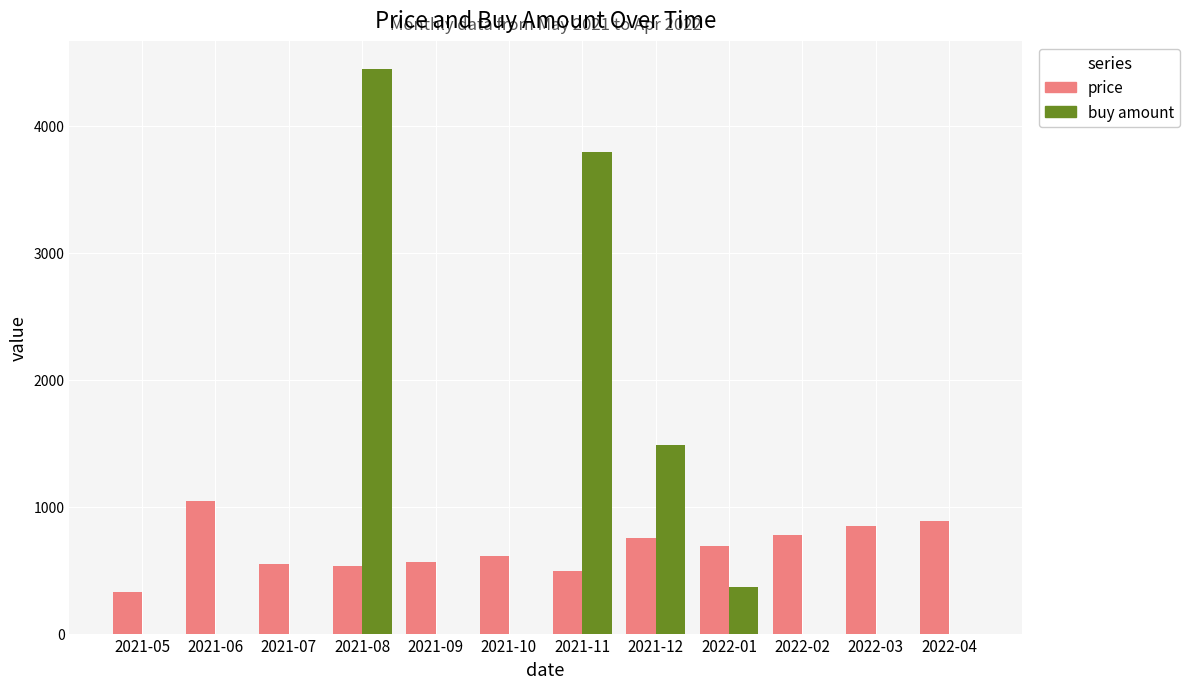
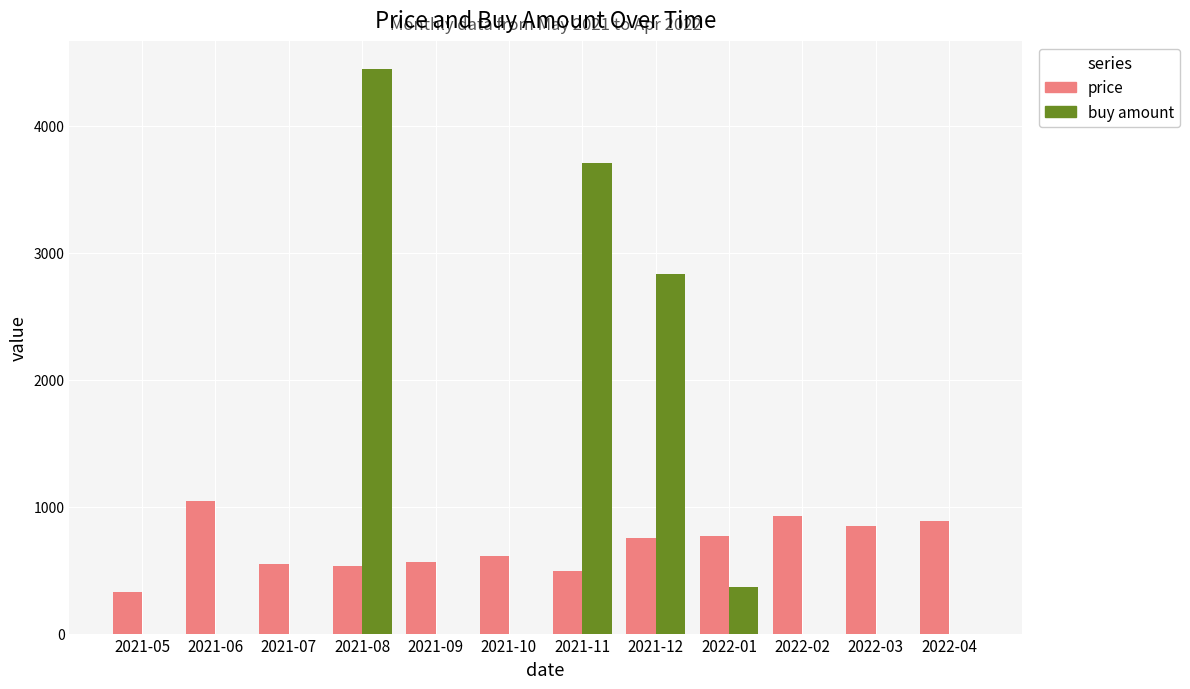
  {
    "price": {
      "2021-05": 330,
      "2021-06": 1040,
      "2021-07": 550,
      "2021-08": 530,
      "2021-09": 570,
      "2021-10": 610,
      "2021-11": 500,
      "2021-12": 750,
-     "2022-01": 690,
-     "2022-02": 780,
+     "2022-01": 770,
+     "2022-02": 930,
      "2022-03": 850,
      "2022-04": 880
    },
    "buy amount": {
      "2021-05": 0,
      "2021-06": 0,
      "2021-07": 0,
      "2021-08": 4440,
      "2021-09": 0,
      "2021-10": 0,
-     "2021-11": 3790,
-     "2021-12": 1480,
+     "2021-11": 3700,
+     "2021-12": 2830,
      "2022-01": 370,
      "2022-02": 0,
      "2022-03": 0,
      "2022-04": 0
    }
  }
